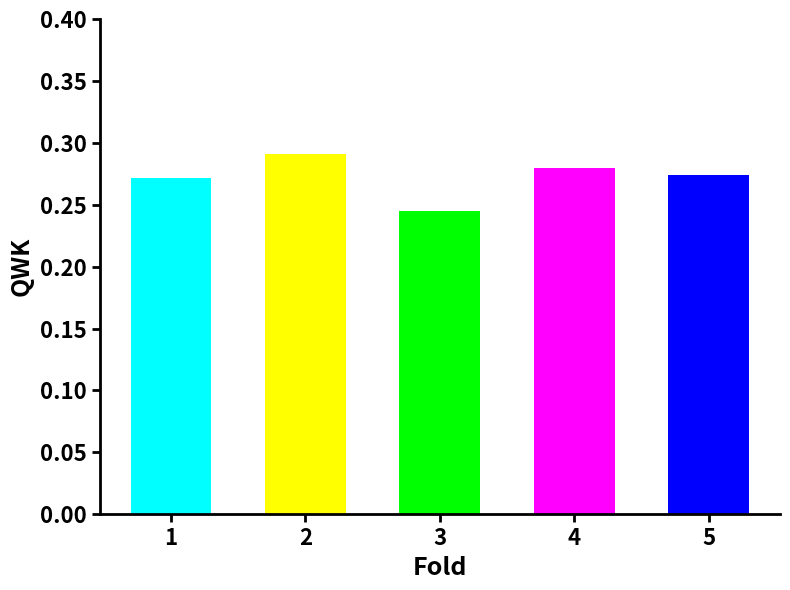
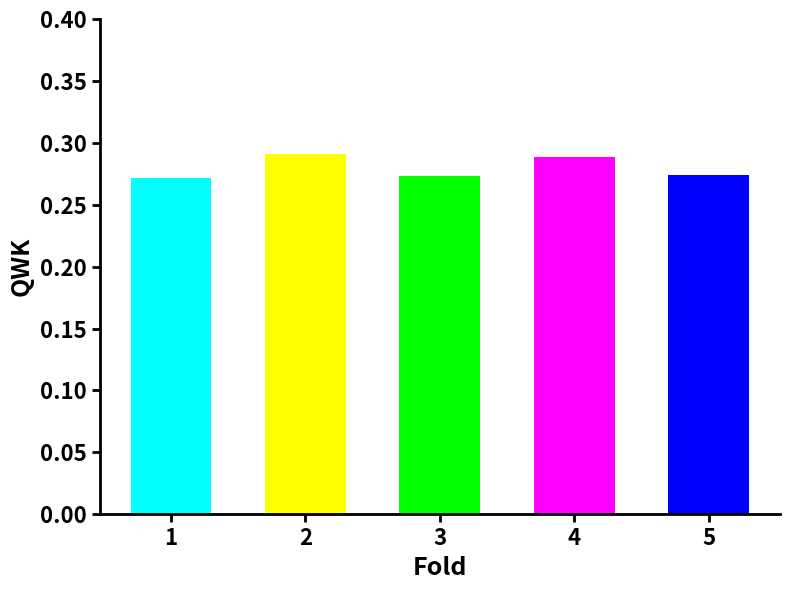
  {
    "1": 0.272,
    "2": 0.291,
-   "3": 0.245,
-   "4": 0.280,
+   "3": 0.273,
+   "4": 0.288,
    "5": 0.274
  }
